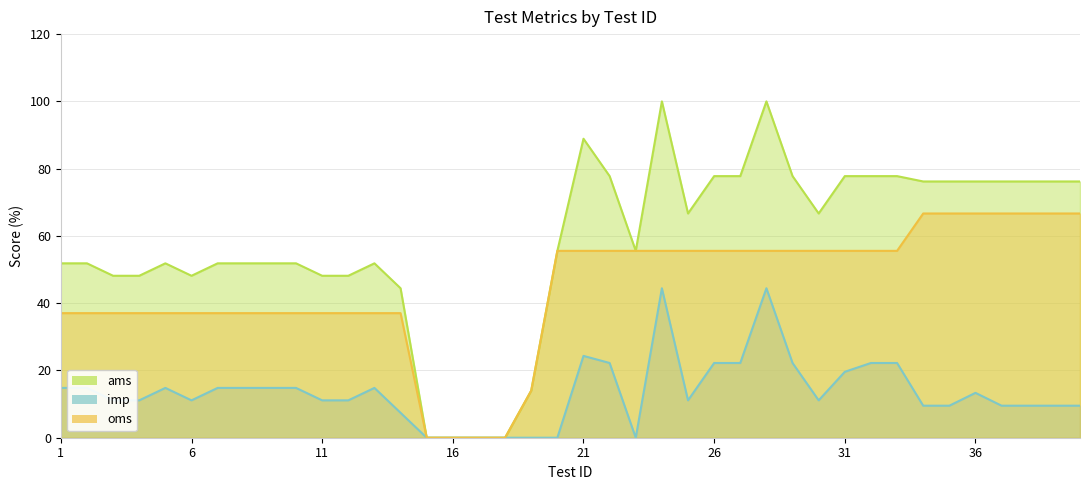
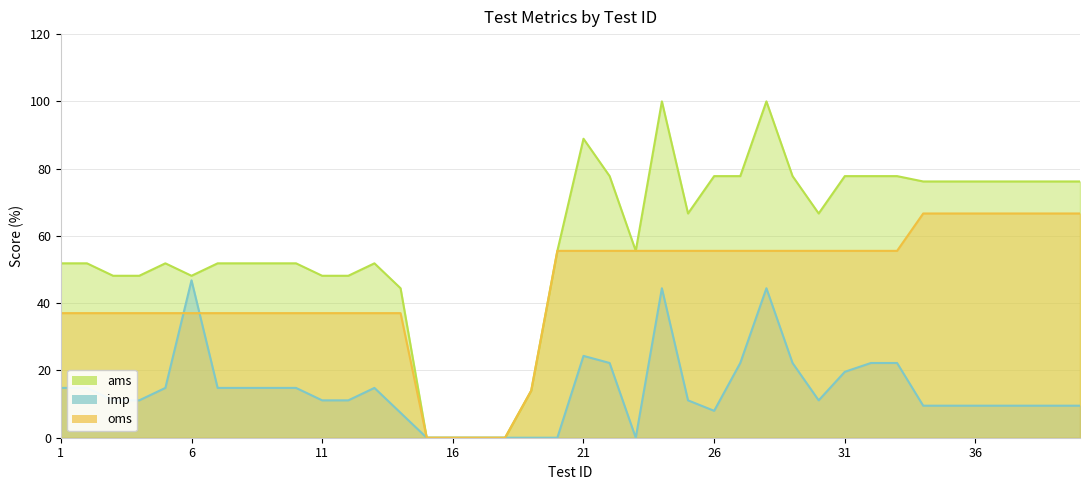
  {
    "imp": {
      "1": 15,
-     "6": 11,
+     "6": 47,
      "11": 11,
      "21": 24,
-     "26": 22,
+     "26": 8,
      "31": 20,
-     "36": 13
+     "36": 10
    }
  }
